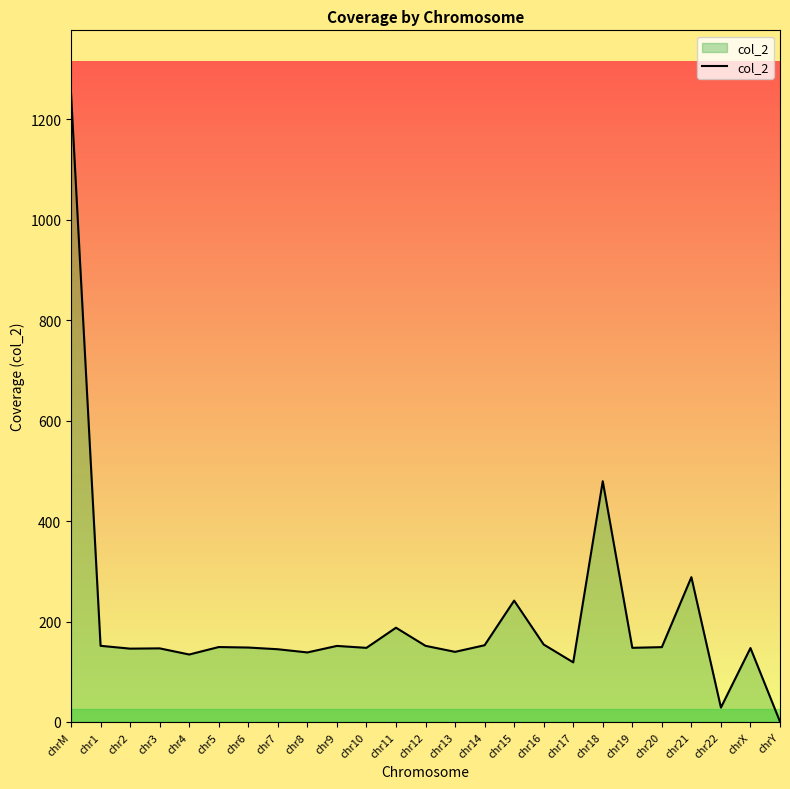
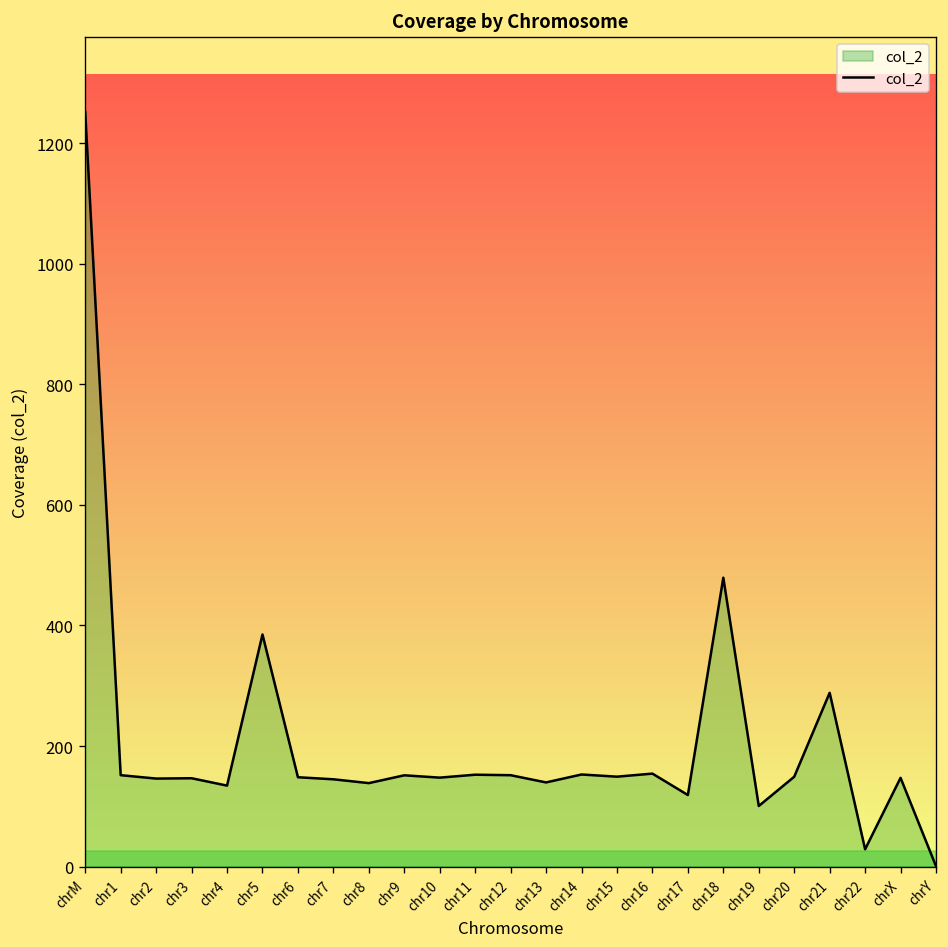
  {
    "chrM": 1250,
    "chr1": 150,
    "chr2": 150,
    "chr3": 150,
    "chr4": 130,
-   "chr5": 150,
+   "chr5": 390,
    "chr6": 150,
    "chr7": 140,
    "chr8": 140,
    "chr9": 150,
    "chr10": 150,
-   "chr11": 190,
+   "chr11": 150,
    "chr12": 150,
    "chr13": 140,
    "chr14": 150,
-   "chr15": 240,
+   "chr15": 150,
    "chr16": 150,
    "chr17": 120,
    "chr18": 480,
-   "chr19": 150,
+   "chr19": 100,
    "chr20": 150,
    "chr21": 290,
    "chr22": 30,
    "chrX": 150
  }
